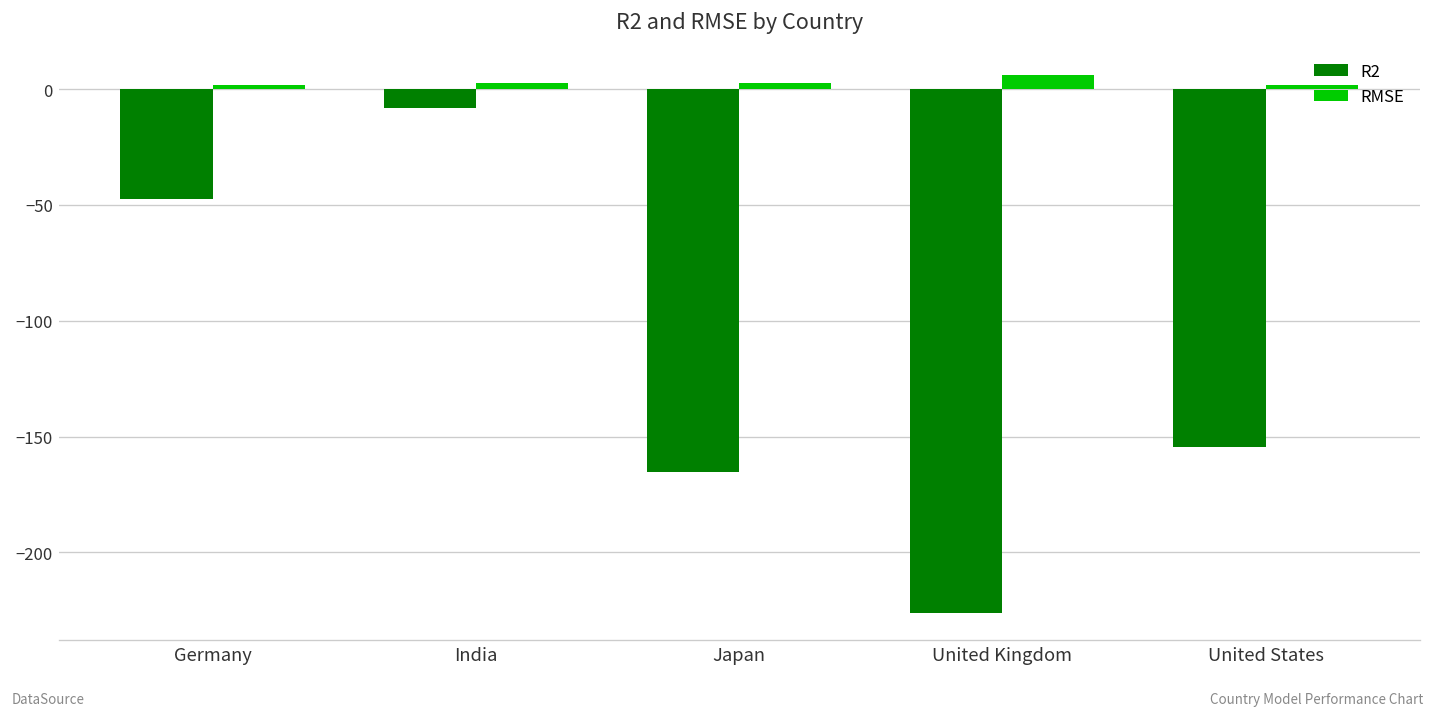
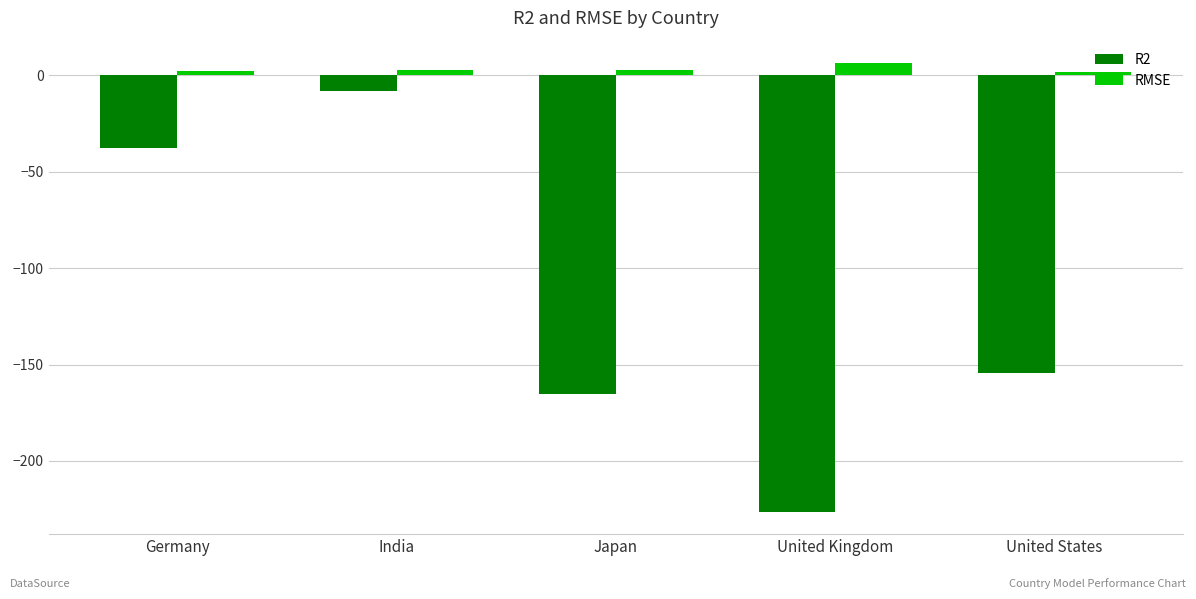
  {
    "R2": {
-     "Germany": -47,
+     "Germany": -38,
      "India": -8,
      "Japan": -165,
      "United Kingdom": -226,
      "United States": -154
    },
    "RMSE": {
      "Germany": 2,
      "India": 3,
      "Japan": 3,
      "United Kingdom": 6,
      "United States": 2
    }
  }
